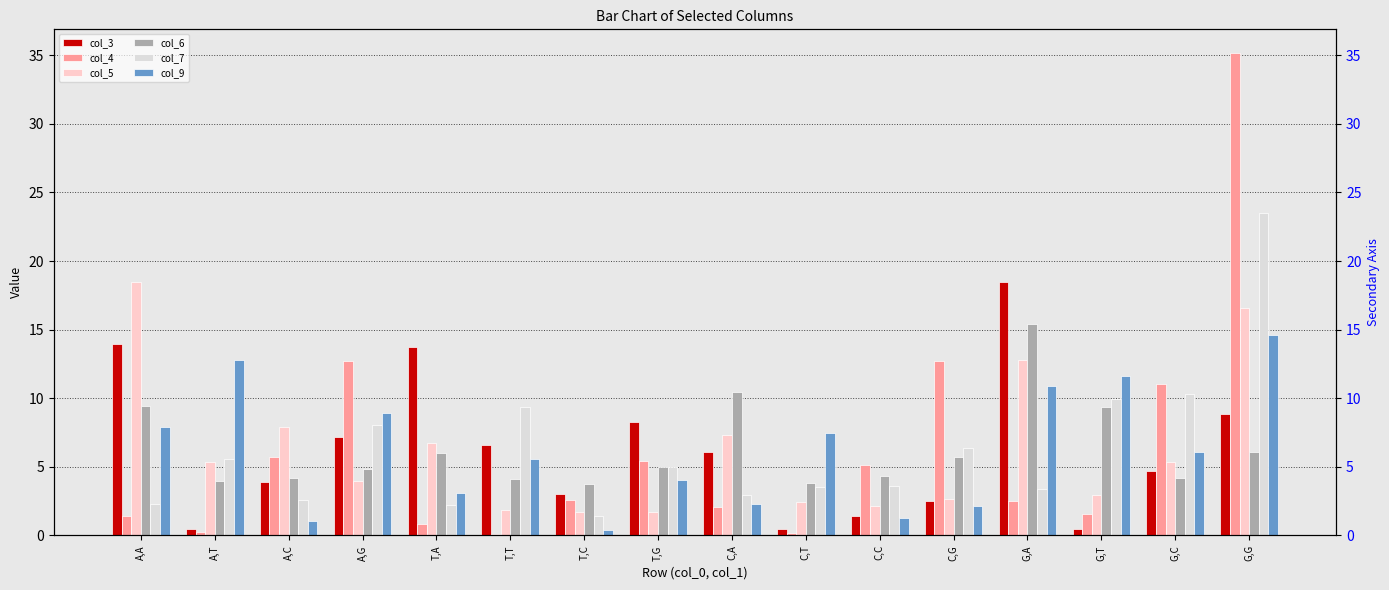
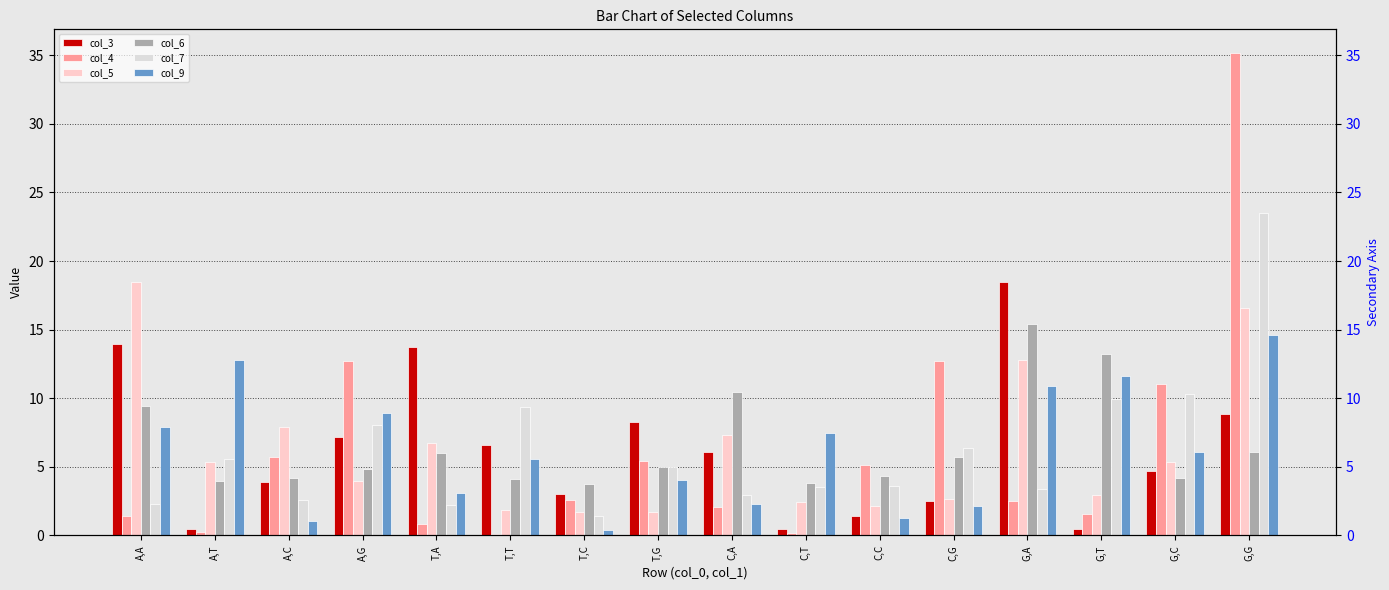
  {
    "col_3": {
      "A,A": 14.0,
      "A,T": 0.5,
      "A,C": 3.9,
      "A,G": 7.2,
      "T,A": 13.7,
      "T,T": 6.6,
      "T,C": 3.0,
      "T,G": 8.2,
      "C,A": 6.1,
      "C,T": 0.5,
      "C,C": 1.4,
      "C,G": 2.5,
      "G,A": 18.5,
      "G,T": 0.4,
      "G,C": 4.7,
      "G,G": 8.8
    },
    "col_4": {
      "A,A": 1.4,
      "A,T": 0.3,
      "A,C": 5.7,
      "A,G": 12.7,
      "T,A": 0.8,
      "T,C": 2.6,
      "T,G": 5.4,
      "C,A": 2.0,
      "C,C": 5.1,
      "C,G": 12.7,
      "G,A": 2.5,
      "G,T": 1.5,
      "G,C": 11.1,
      "G,G": 35.1
    },
    "col_6": {
      "A,A": 9.4,
      "A,T": 4.0,
      "A,C": 4.2,
      "A,G": 4.9,
      "T,A": 6.0,
      "T,T": 4.1,
      "T,C": 3.8,
      "T,G": 5.0,
      "C,A": 10.4,
      "C,T": 3.8,
      "C,C": 4.3,
      "C,G": 5.7,
      "G,A": 15.4,
-     "G,T": 9.4,
+     "G,T": 13.2,
      "G,C": 4.2,
      "G,G": 6.1
    },
    "col_9": {
      "A,A": 7.9,
      "A,T": 12.8,
      "A,C": 1.0,
      "A,G": 8.9,
      "T,A": 3.1,
      "T,T": 5.6,
      "T,C": 0.4,
      "T,G": 4.0,
      "C,A": 2.3,
      "C,T": 7.5,
      "C,C": 1.2,
      "C,G": 2.1,
      "G,A": 10.9,
      "G,T": 11.6,
      "G,C": 6.1,
      "G,G": 14.6
    }
  }
